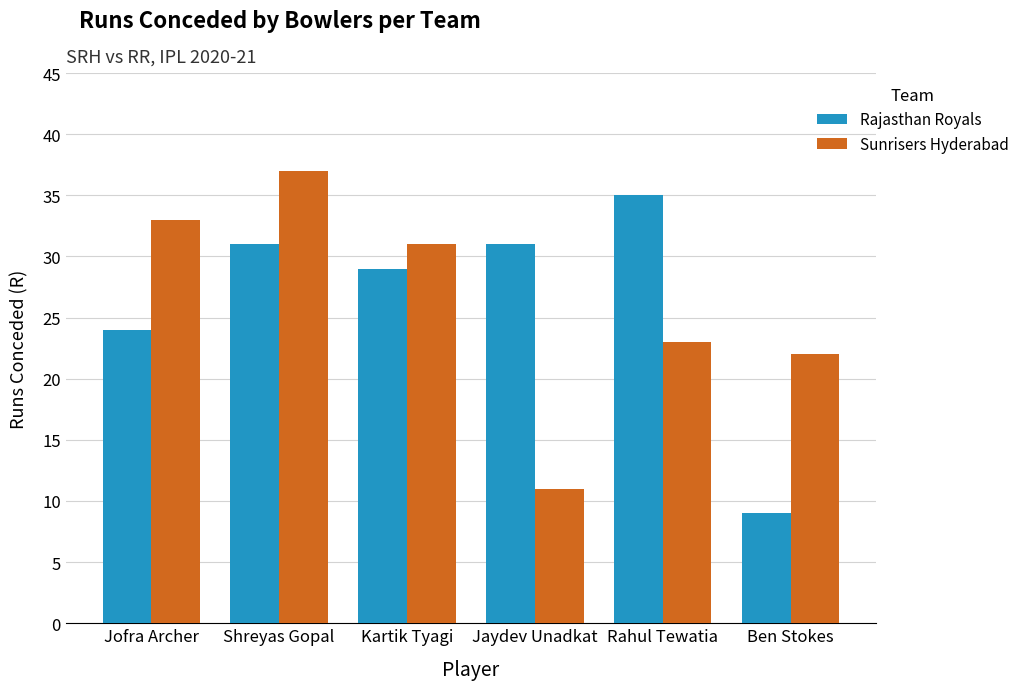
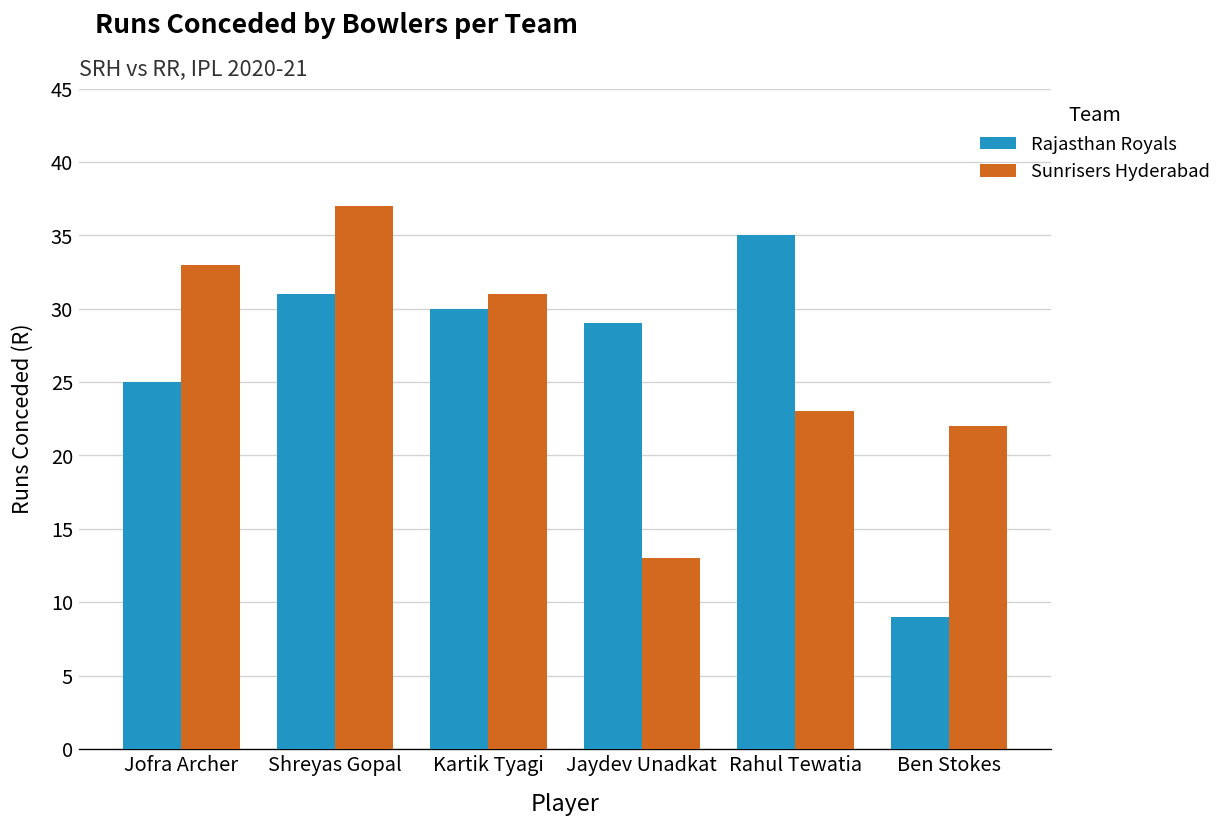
  {
    "Rajasthan Royals": {
-     "Jofra Archer": 24,
+     "Jofra Archer": 25,
      "Shreyas Gopal": 31,
-     "Kartik Tyagi": 29,
-     "Jaydev Unadkat": 31,
+     "Kartik Tyagi": 30,
+     "Jaydev Unadkat": 29,
      "Rahul Tewatia": 35,
      "Ben Stokes": 9
    },
    "Sunrisers Hyderabad": {
      "Jofra Archer": 33,
      "Shreyas Gopal": 37,
      "Kartik Tyagi": 31,
-     "Jaydev Unadkat": 11,
+     "Jaydev Unadkat": 13,
      "Rahul Tewatia": 23,
      "Ben Stokes": 22
    }
  }
